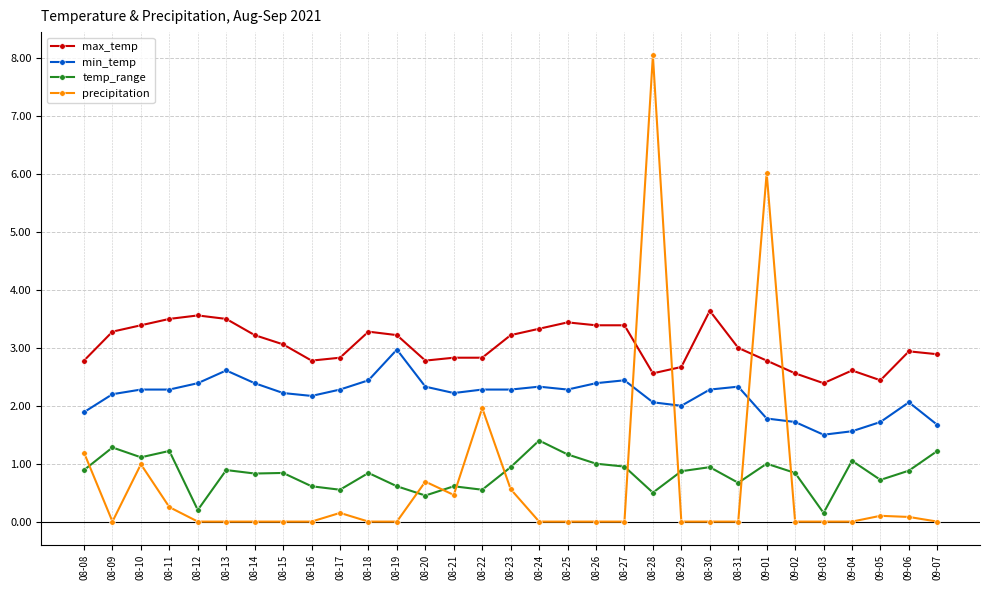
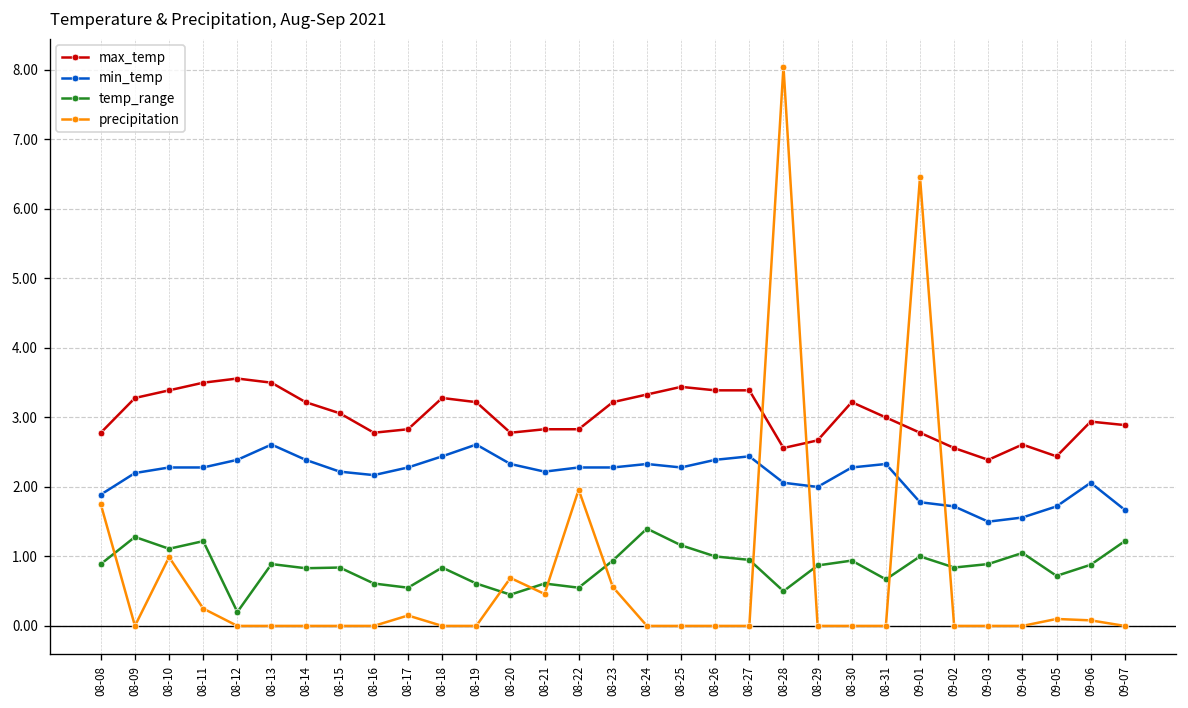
  {
    "max_temp": {
      "08-08": 2.8,
      "08-09": 3.3,
      "08-10": 3.4,
      "08-11": 3.5,
      "08-12": 3.6,
      "08-13": 3.5,
      "08-14": 3.2,
      "08-15": 3.1,
      "08-16": 2.8,
      "08-17": 2.8,
      "08-18": 3.3,
      "08-19": 3.2,
      "08-20": 2.8,
      "08-21": 2.8,
      "08-22": 2.8,
      "08-23": 3.2,
      "08-24": 3.3,
      "08-25": 3.4,
      "08-26": 3.4,
      "08-27": 3.4,
      "08-28": 2.6,
      "08-29": 2.7,
-     "08-30": 3.6,
+     "08-30": 3.2,
      "08-31": 3.0,
      "09-01": 2.8,
      "09-02": 2.6,
      "09-03": 2.4,
      "09-04": 2.6,
      "09-05": 2.4,
      "09-06": 2.9,
      "09-07": 2.9
    },
    "min_temp": {
      "08-08": 1.9,
      "08-09": 2.2,
      "08-10": 2.3,
      "08-11": 2.3,
      "08-12": 2.4,
      "08-13": 2.6,
      "08-14": 2.4,
      "08-15": 2.2,
      "08-16": 2.2,
      "08-17": 2.3,
      "08-18": 2.4,
-     "08-19": 3.0,
+     "08-19": 2.6,
      "08-20": 2.3,
      "08-21": 2.2,
      "08-22": 2.3,
      "08-23": 2.3,
      "08-24": 2.3,
      "08-25": 2.3,
      "08-26": 2.4,
      "08-27": 2.4,
      "08-28": 2.1,
      "08-29": 2.0,
      "08-30": 2.3,
      "08-31": 2.3,
      "09-01": 1.8,
      "09-02": 1.7,
      "09-03": 1.5,
      "09-04": 1.6,
      "09-05": 1.7,
      "09-06": 2.1,
      "09-07": 1.7
    },
    "temp_range": {
      "08-08": 0.9,
      "08-09": 1.3,
      "08-10": 1.1,
      "08-11": 1.2,
      "08-12": 0.2,
      "08-13": 0.9,
      "08-14": 0.8,
      "08-15": 0.8,
      "08-16": 0.6,
      "08-17": 0.6,
      "08-18": 0.8,
      "08-19": 0.6,
      "08-20": 0.5,
      "08-21": 0.6,
      "08-22": 0.6,
      "08-23": 0.9,
      "08-24": 1.4,
      "08-25": 1.2,
      "08-26": 1.0,
      "08-27": 1.0,
      "08-28": 0.5,
      "08-29": 0.9,
      "08-30": 0.9,
      "08-31": 0.7,
      "09-01": 1.0,
      "09-02": 0.8,
-     "09-03": 0.2,
+     "09-03": 0.9,
      "09-04": 1.1,
      "09-05": 0.7,
      "09-06": 0.9,
      "09-07": 1.2
    },
    "precipitation": {
-     "08-08": 1.2,
+     "08-08": 1.8,
      "08-09": 0.0,
      "08-10": 1.0,
      "08-11": 0.3,
      "08-12": 0.0,
      "08-13": 0.0,
      "08-14": 0.0,
      "08-15": 0.0,
      "08-16": 0.0,
      "08-17": 0.2,
      "08-18": 0.0,
      "08-19": 0.0,
      "08-20": 0.7,
      "08-21": 0.5,
      "08-22": 2.0,
      "08-23": 0.6,
      "08-24": 0.0,
      "08-25": 0.0,
      "08-26": 0.0,
      "08-27": 0.0,
      "08-28": 8.1,
      "08-29": 0.0,
      "08-30": 0.0,
      "08-31": 0.0,
-     "09-01": 6.0,
+     "09-01": 6.5,
      "09-02": 0.0,
      "09-03": 0.0,
      "09-04": 0.0,
      "09-05": 0.1,
      "09-06": 0.1,
      "09-07": 0.0
    }
  }
